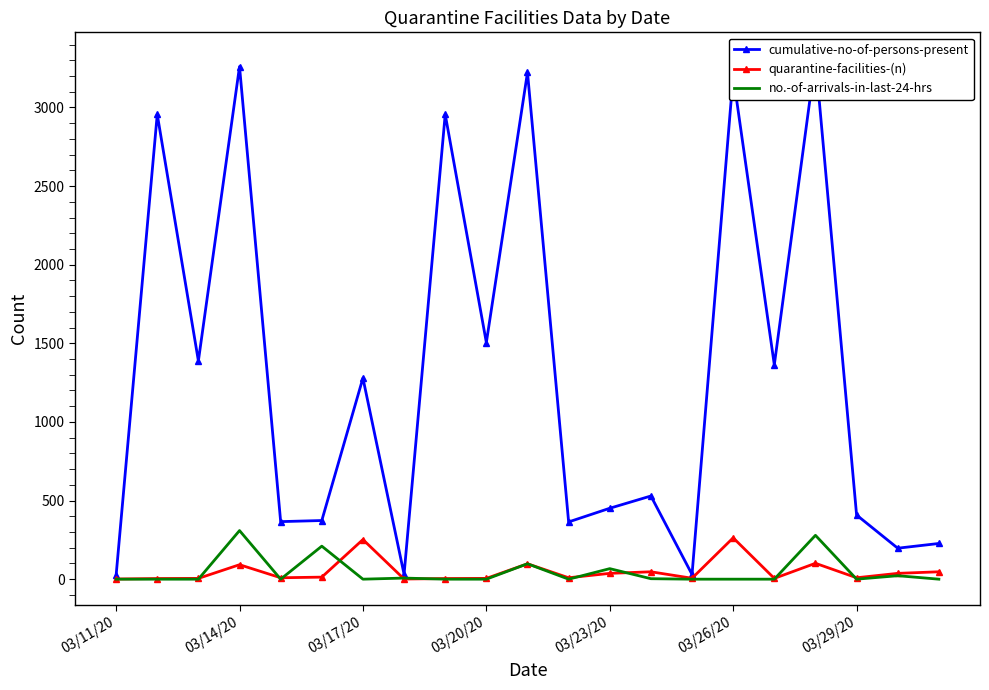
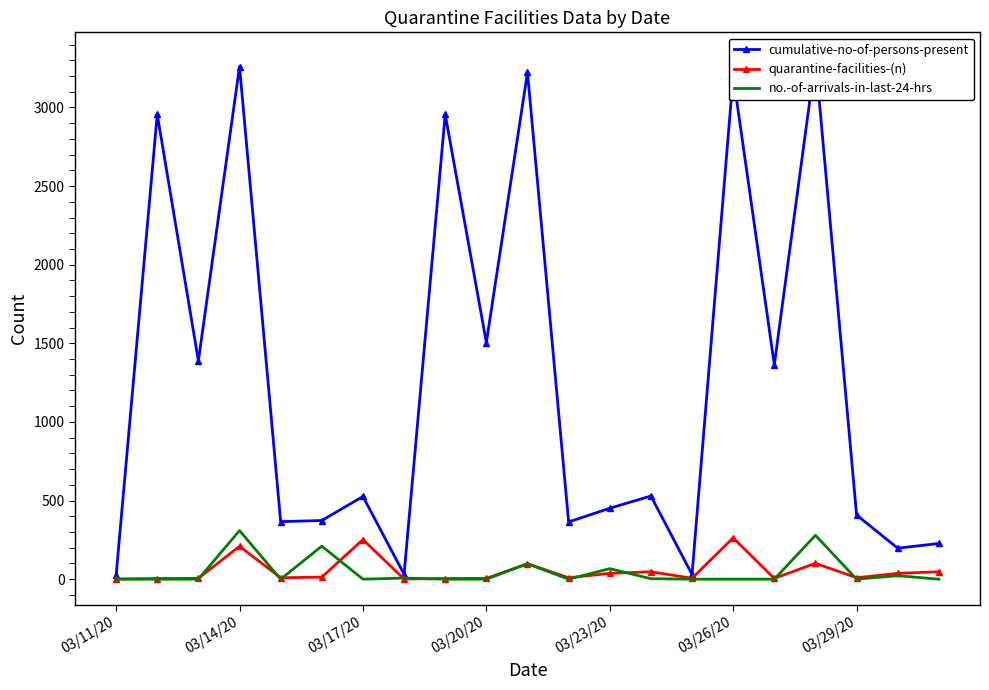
  {
    "cumulative-no-of-persons-present": {
      "03/11/20": 20,
      "03/14/20": 3260,
-     "03/17/20": 1280,
+     "03/17/20": 530,
      "03/20/20": 1510,
      "03/23/20": 450,
      "03/29/20": 410
    },
    "quarantine-facilities-(n)": {
-     "03/14/20": 90,
+     "03/14/20": 210,
      "03/17/20": 250,
      "03/23/20": 40,
      "03/26/20": 260
    },
    "no.-of-arrivals-in-last-24-hrs": {
      "03/14/20": 310,
      "03/17/20": 0,
      "03/23/20": 70,
      "03/26/20": 0
    }
  }
